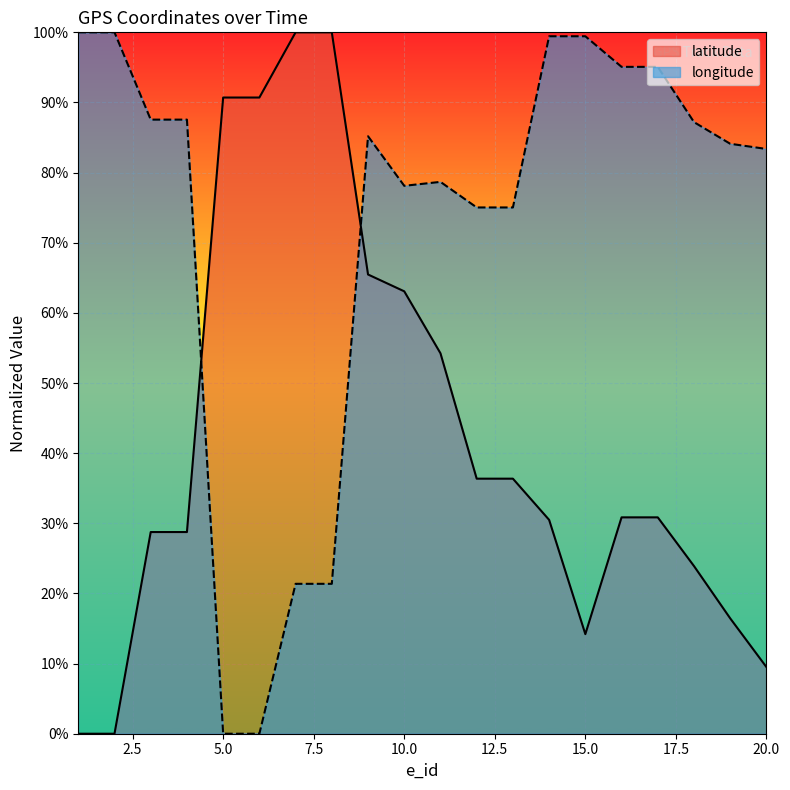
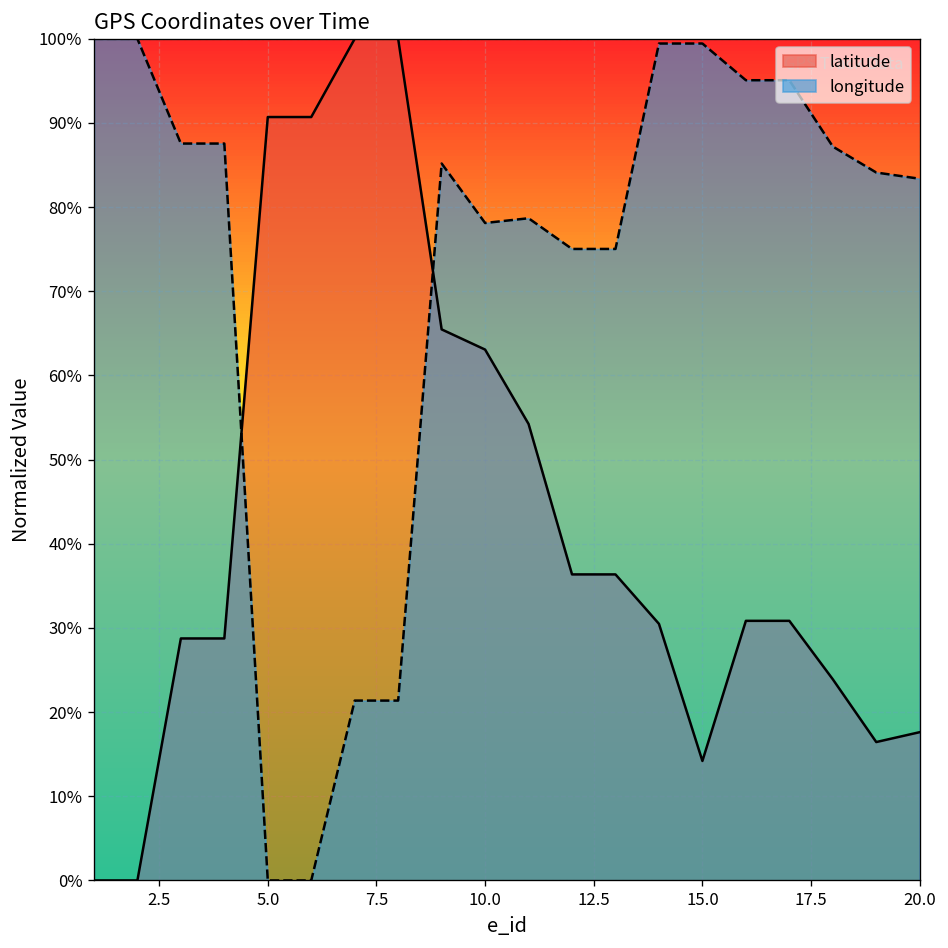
  {
    "latitude": {
      "5.0": "91%",
      "10.0": "63%",
      "15.0": "14%",
-     "20.0": "9%"
+     "20.0": "18%"
    },
    "longitude": {
      "5.0": "0%",
      "10.0": "78%",
      "15.0": "99%",
      "20.0": "83%"
    }
  }
